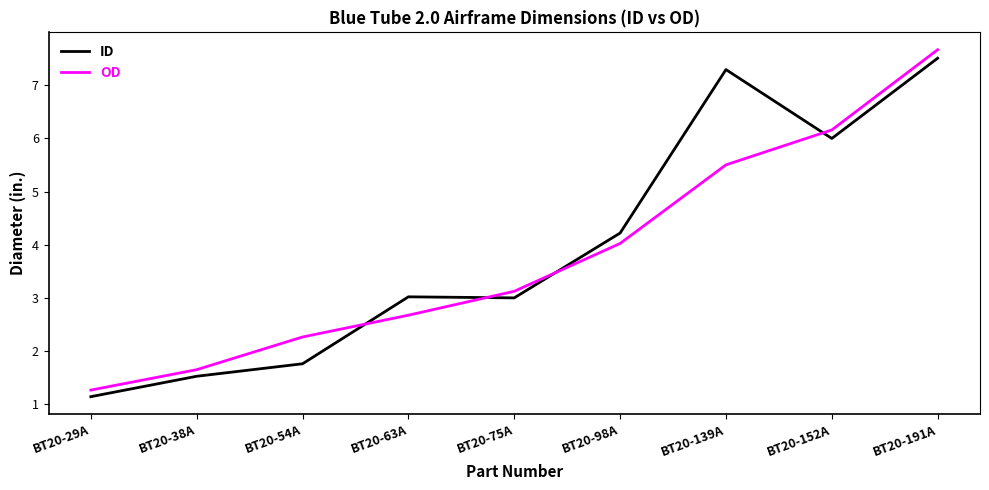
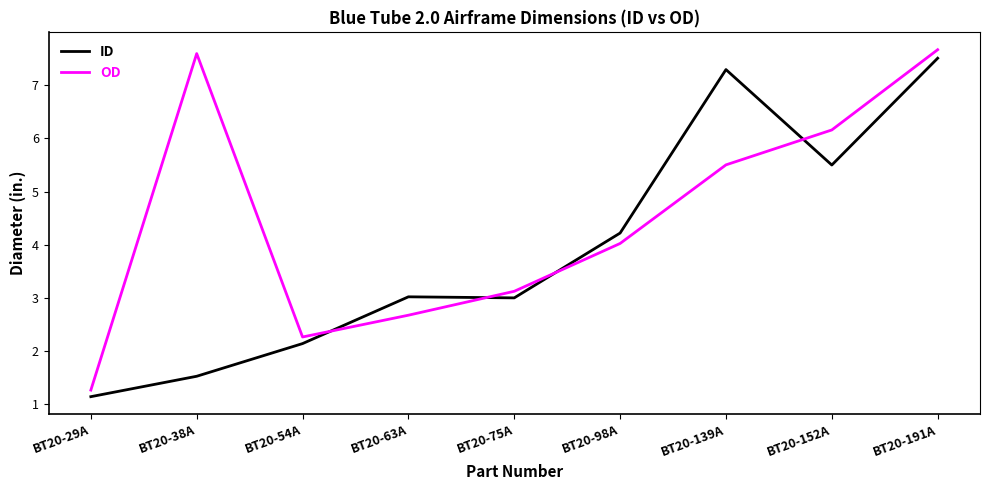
  {
    "ID": {
      "BT20-29A": 1.1,
      "BT20-38A": 1.5,
-     "BT20-54A": 1.8,
+     "BT20-54A": 2.1,
      "BT20-63A": 3.0,
      "BT20-75A": 3.0,
      "BT20-98A": 4.2,
      "BT20-139A": 7.3,
-     "BT20-152A": 6.0,
+     "BT20-152A": 5.5,
      "BT20-191A": 7.5
    },
    "OD": {
      "BT20-29A": 1.3,
-     "BT20-38A": 1.6,
+     "BT20-38A": 7.6,
      "BT20-54A": 2.3,
      "BT20-63A": 2.7,
      "BT20-75A": 3.1,
      "BT20-98A": 4.0,
      "BT20-139A": 5.5,
      "BT20-152A": 6.2,
      "BT20-191A": 7.7
    }
  }
